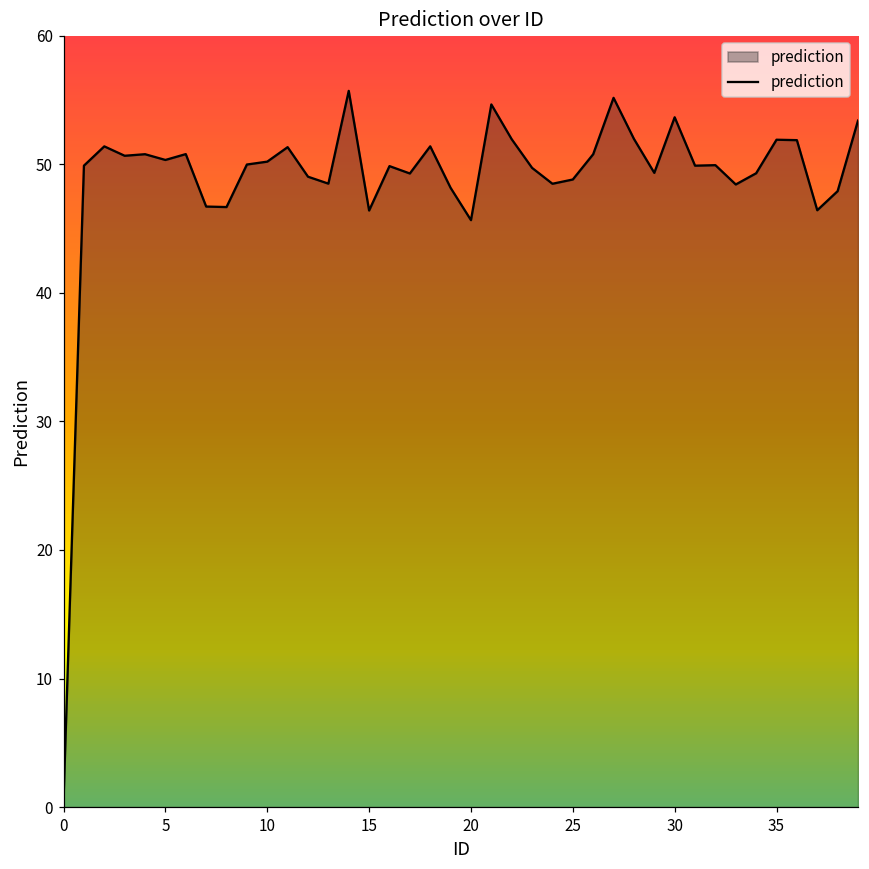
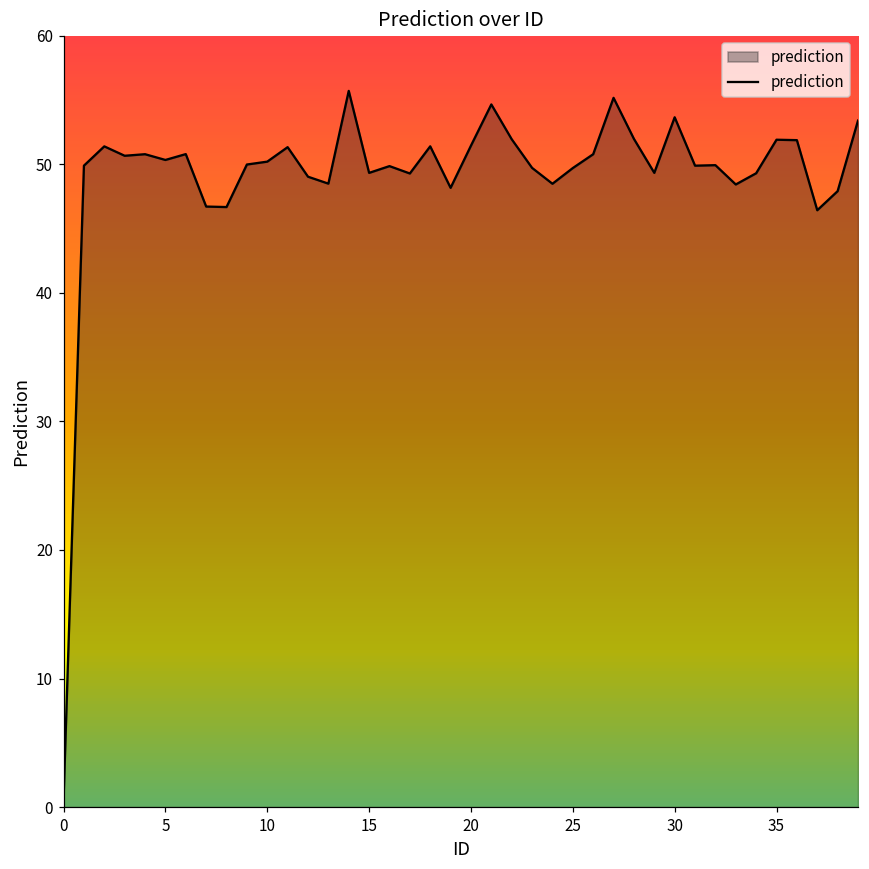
  {
    "0": 0.6,
    "5": 50.3,
    "10": 50.2,
-   "15": 46.4,
-   "20": 45.6,
-   "25": 48.8,
+   "15": 49.3,
+   "20": 51.4,
+   "25": 49.7,
    "30": 53.6,
    "35": 51.9
  }
